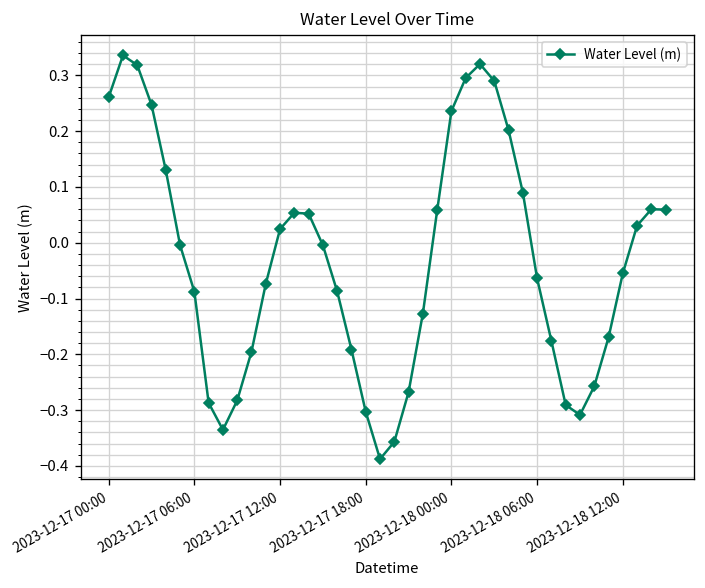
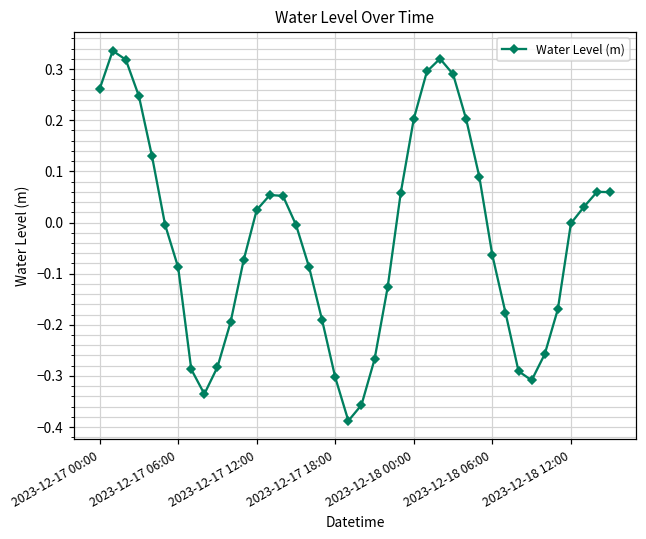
  {
    "2023-12-17 00:00": 0.26,
    "2023-12-17 06:00": -0.09,
    "2023-12-17 12:00": 0.02,
    "2023-12-17 18:00": -0.30,
-   "2023-12-18 00:00": 0.24,
+   "2023-12-18 00:00": 0.20,
    "2023-12-18 06:00": -0.06,
-   "2023-12-18 12:00": -0.05
+   "2023-12-18 12:00": 0.00
  }
